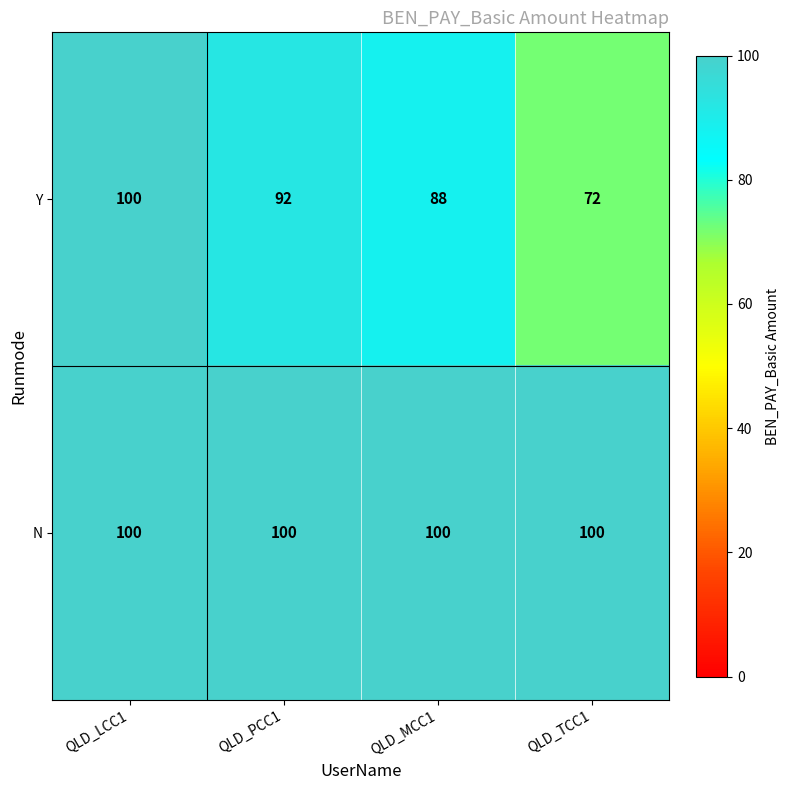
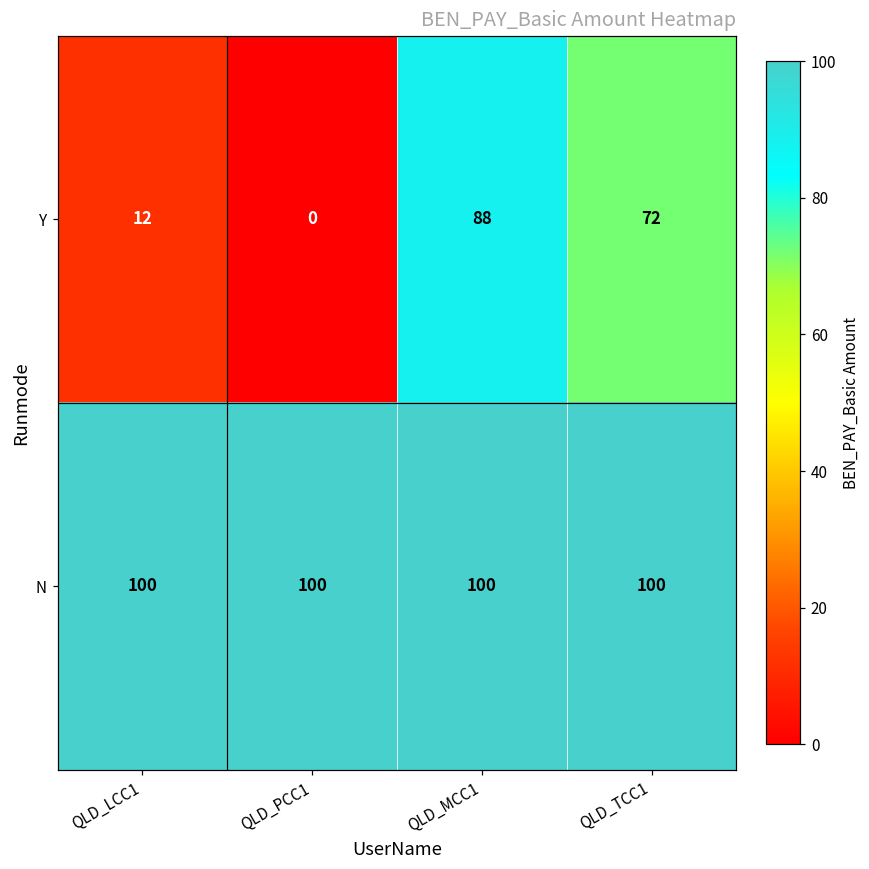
  {
    "Y": {
-     "QLD_LCC1": 100,
-     "QLD_PCC1": 92,
+     "QLD_LCC1": 12,
+     "QLD_PCC1": 0,
      "QLD_MCC1": 88,
      "QLD_TCC1": 72
    },
    "N": {
      "QLD_LCC1": 100,
      "QLD_PCC1": 100,
      "QLD_MCC1": 100,
      "QLD_TCC1": 100
    }
  }
